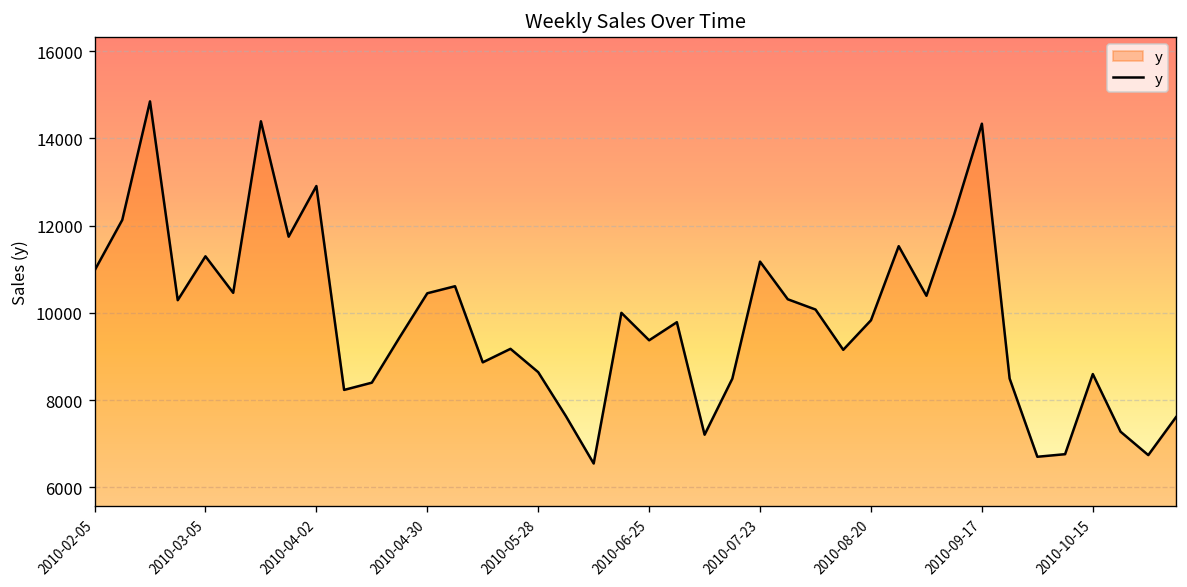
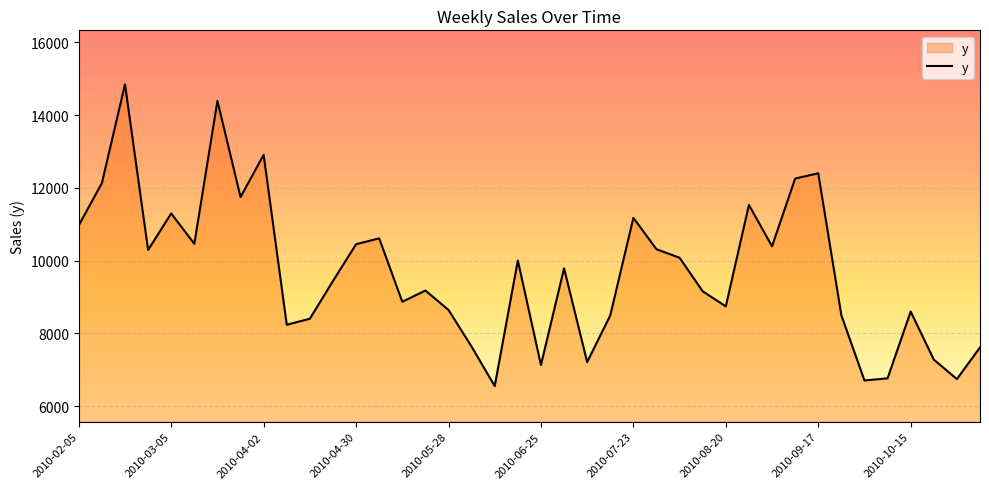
  {
    "2010-02-05": 11000,
    "2010-03-05": 11300,
    "2010-04-02": 12900,
    "2010-04-30": 10400,
    "2010-05-28": 8600,
-   "2010-06-25": 9400,
+   "2010-06-25": 7100,
    "2010-07-23": 11200,
-   "2010-08-20": 9800,
-   "2010-09-17": 14300,
+   "2010-08-20": 8700,
+   "2010-09-17": 12400,
    "2010-10-15": 8600
  }
